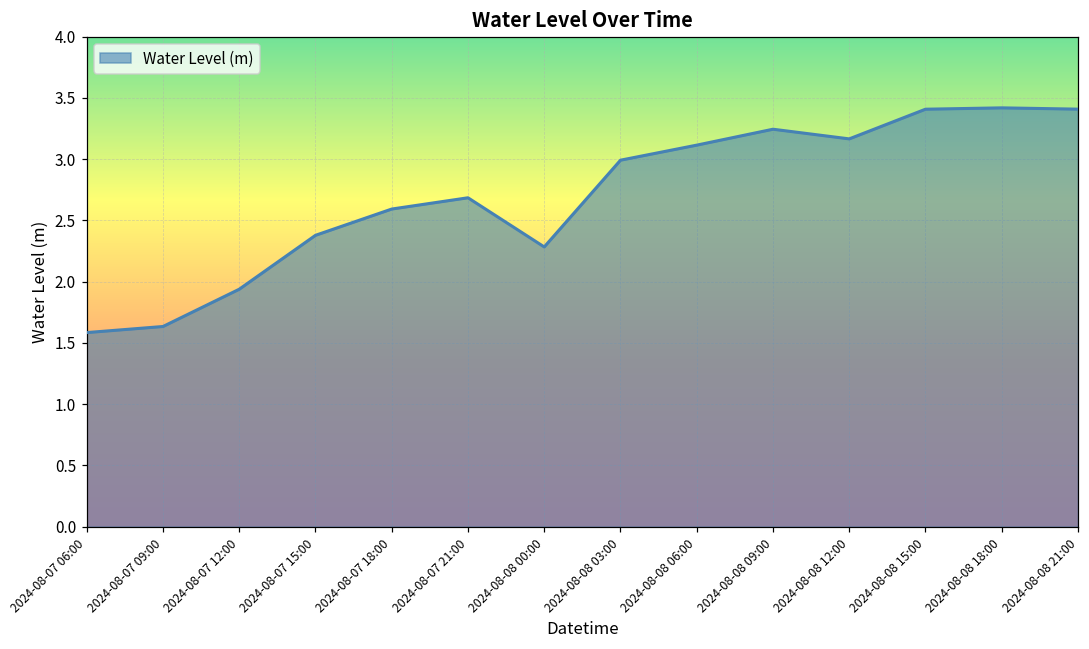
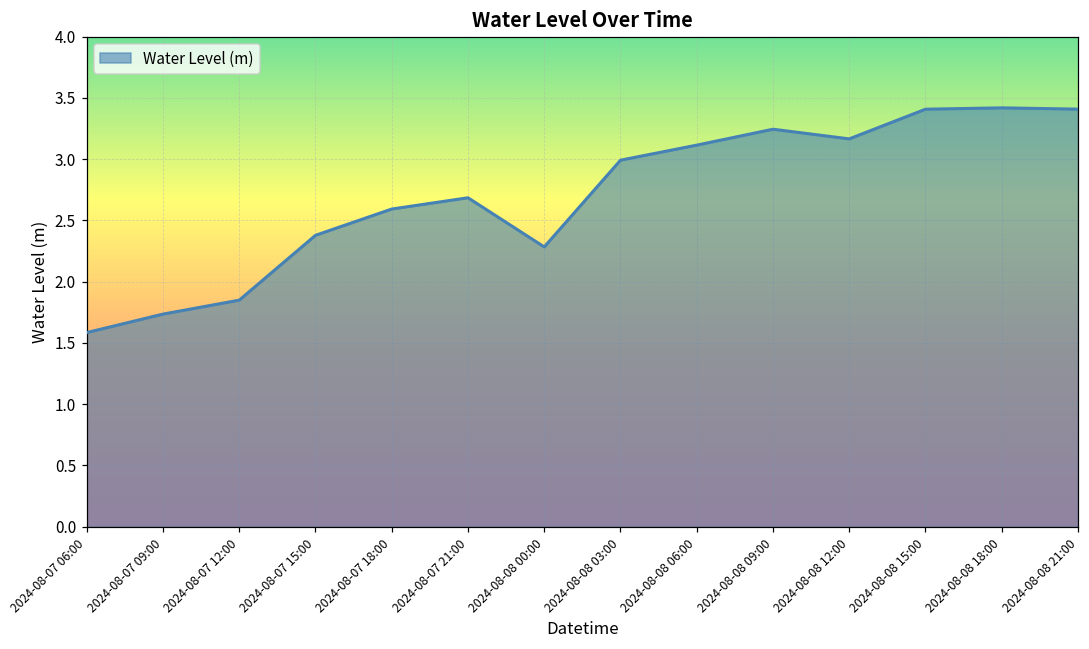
  {
    "2024-08-07 06:00": 1.58,
-   "2024-08-07 09:00": 1.63,
-   "2024-08-07 12:00": 1.94,
+   "2024-08-07 09:00": 1.74,
+   "2024-08-07 12:00": 1.85,
    "2024-08-07 15:00": 2.38,
    "2024-08-07 18:00": 2.59,
    "2024-08-07 21:00": 2.69,
    "2024-08-08 00:00": 2.28,
    "2024-08-08 03:00": 2.99,
    "2024-08-08 06:00": 3.11,
    "2024-08-08 09:00": 3.24,
    "2024-08-08 12:00": 3.17,
    "2024-08-08 15:00": 3.41,
    "2024-08-08 18:00": 3.42,
    "2024-08-08 21:00": 3.41
  }
